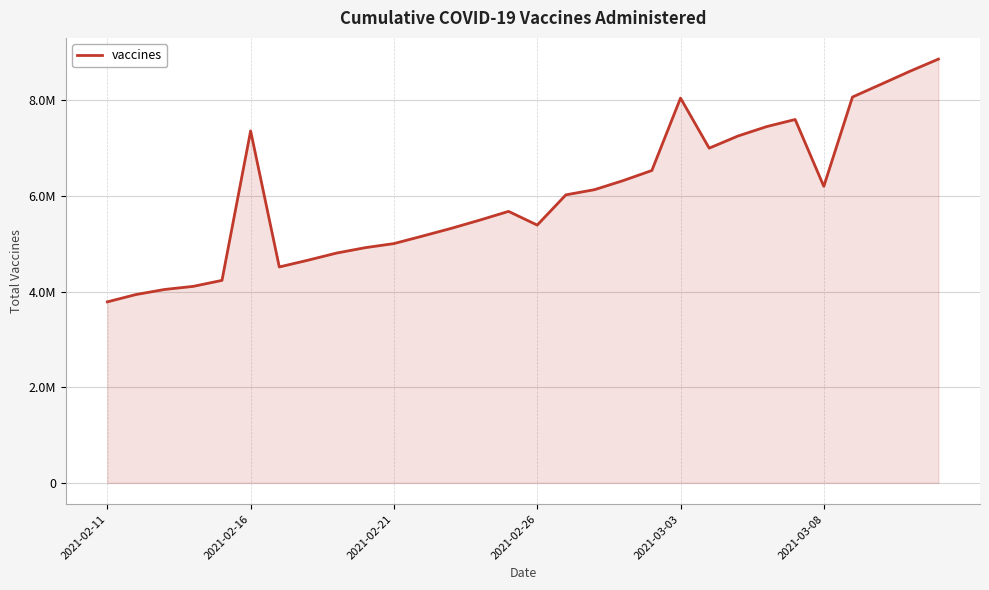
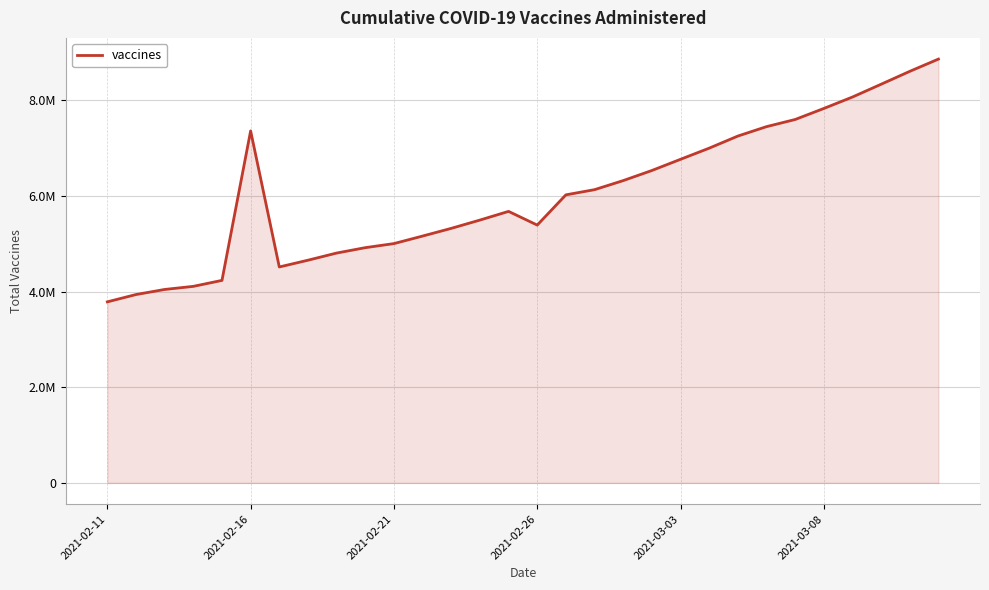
  {
    "2021-02-11": 3800000,
    "2021-02-16": 7400000,
    "2021-02-21": 5000000,
    "2021-02-26": 5400000,
-   "2021-03-03": 8000000,
-   "2021-03-08": 6200000
+   "2021-03-03": 6800000,
+   "2021-03-08": 7800000
  }
